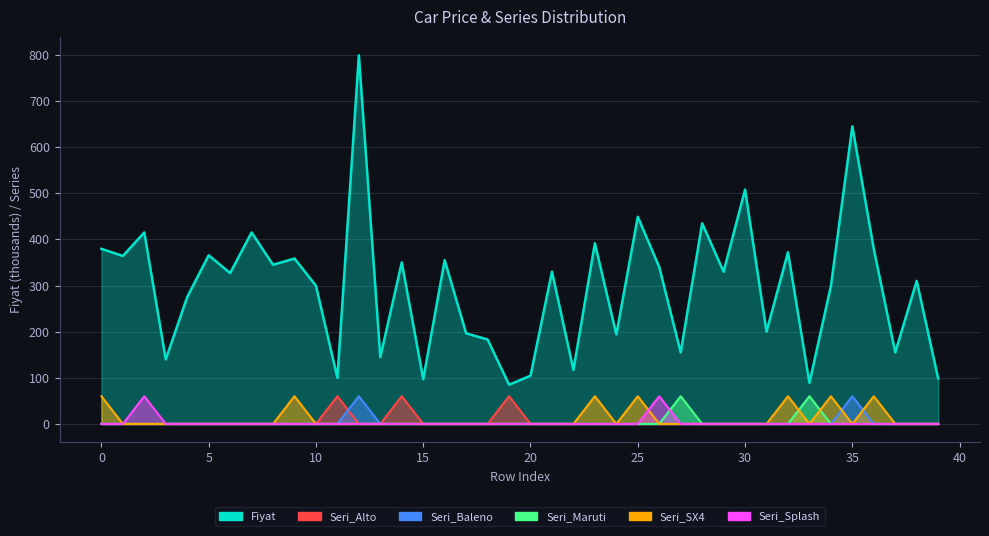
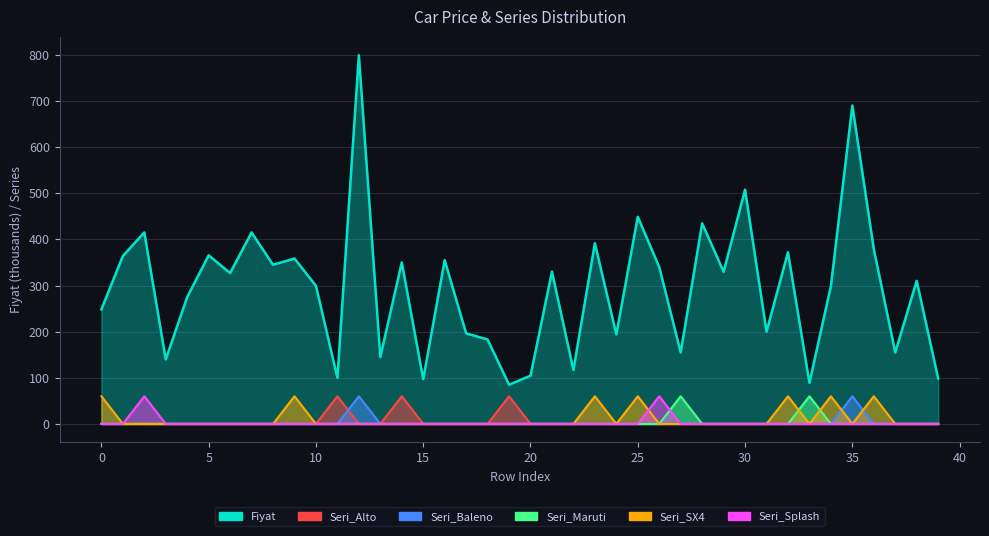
  {
    "Fiyat": {
-     "0": 380,
+     "0": 250,
      "5": 370,
      "10": 300,
      "15": 100,
      "20": 100,
      "25": 450,
      "30": 510,
-     "35": 650
+     "35": 690
    },
    "Seri_Baleno": {
      "35": 60
    },
    "Seri_SX4": {
      "0": 60,
      "25": 60
    }
  }
